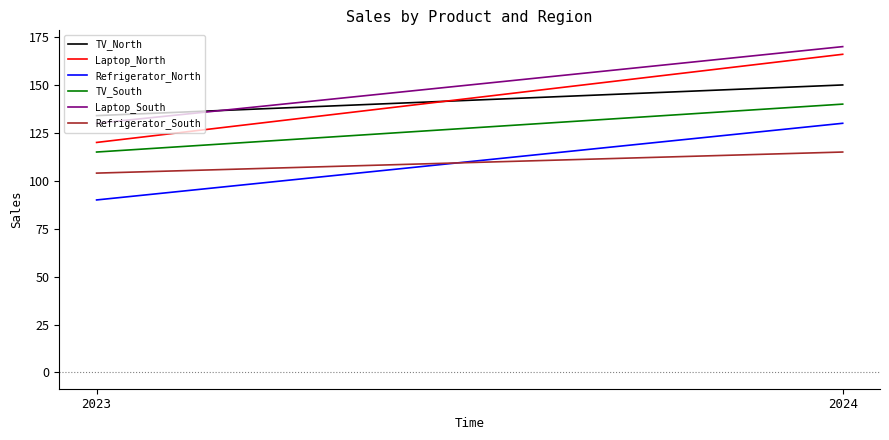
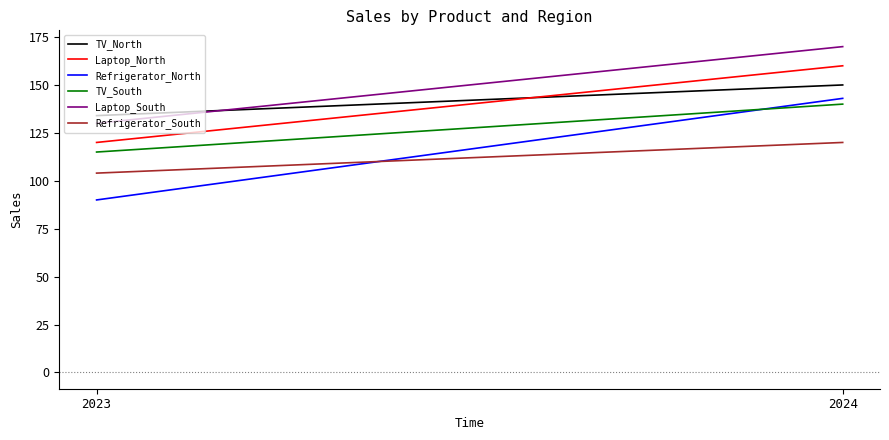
  {
    "TV_North": {
      "2024": 150
    },
    "Laptop_North": {
      "2023": 120,
-     "2024": 166
+     "2024": 160
    },
    "Refrigerator_North": {
      "2023": 90,
-     "2024": 130
+     "2024": 143
    },
    "TV_South": {
      "2023": 115,
      "2024": 140
    },
    "Laptop_South": {
      "2024": 170
    },
    "Refrigerator_South": {
      "2023": 104,
-     "2024": 115
+     "2024": 120
    }
  }
